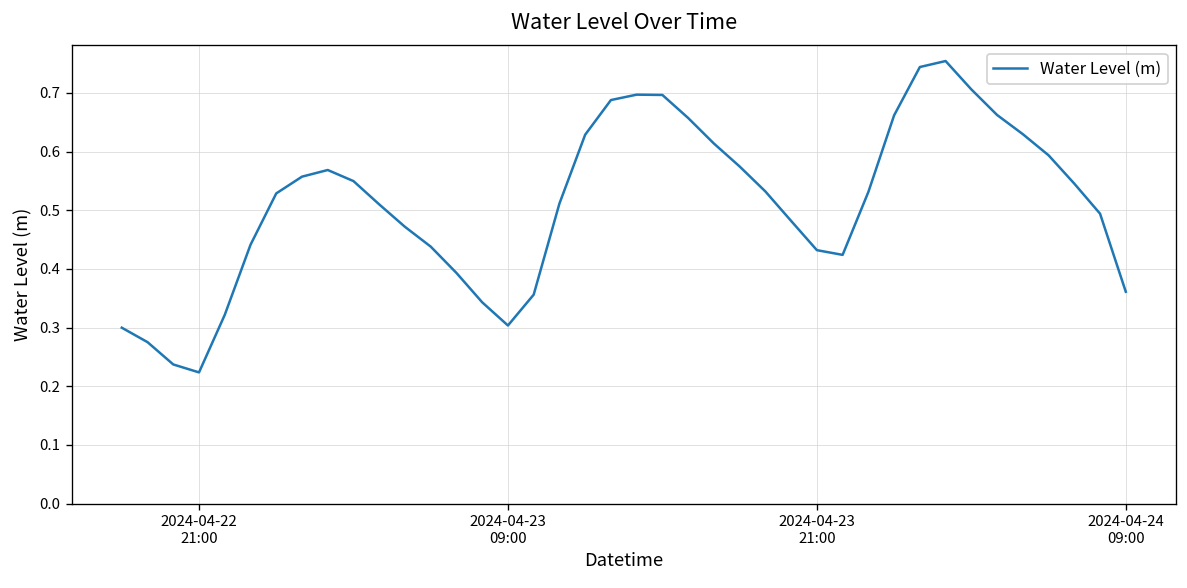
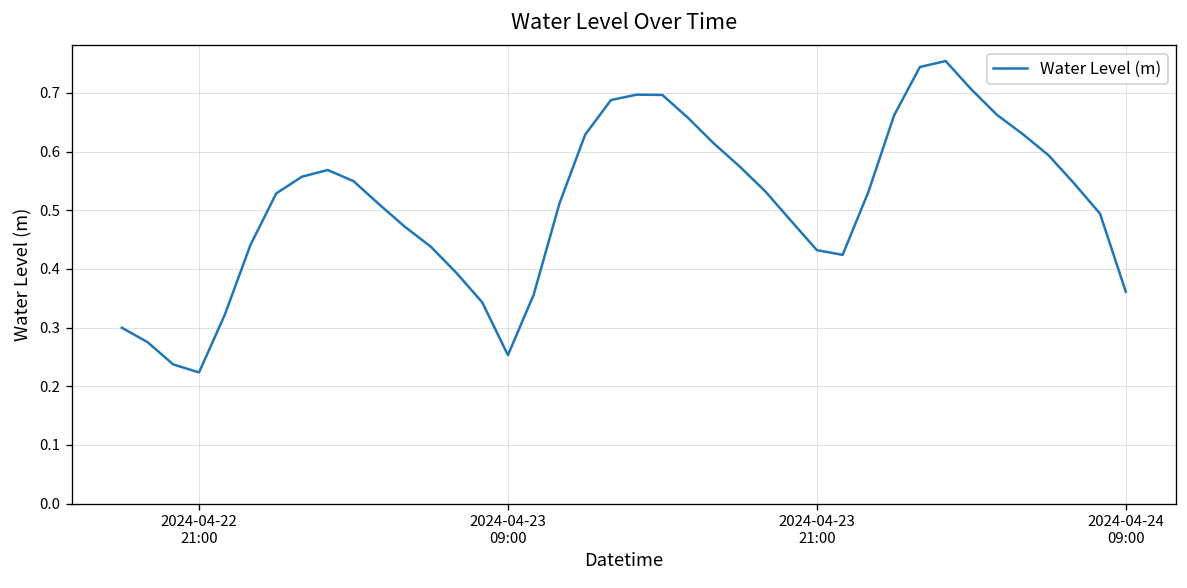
  {
    "2024-04-22 21:00": 0.22,
-   "2024-04-23 09:00": 0.30,
+   "2024-04-23 09:00": 0.25,
    "2024-04-23 21:00": 0.43,
    "2024-04-24 09:00": 0.36
  }
